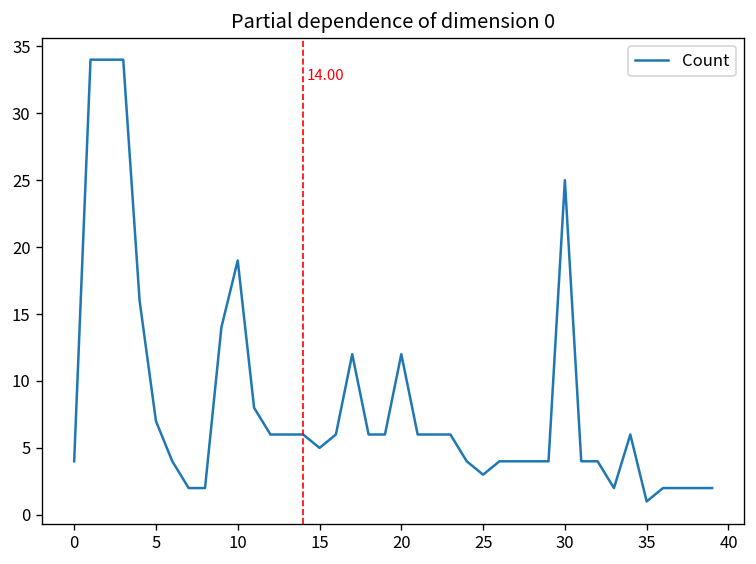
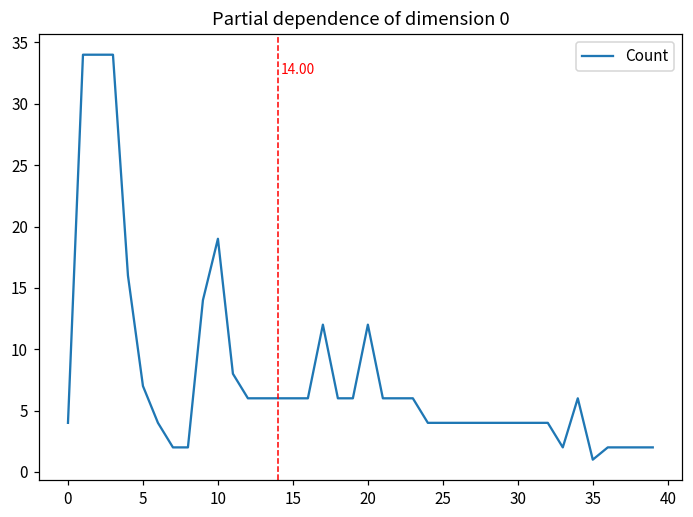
  {
    "0": 4,
    "5": 7,
    "10": 19,
-   "15": 5,
+   "15": 6,
    "20": 12,
-   "25": 3,
-   "30": 25,
+   "25": 4,
+   "30": 4,
    "35": 1
  }
